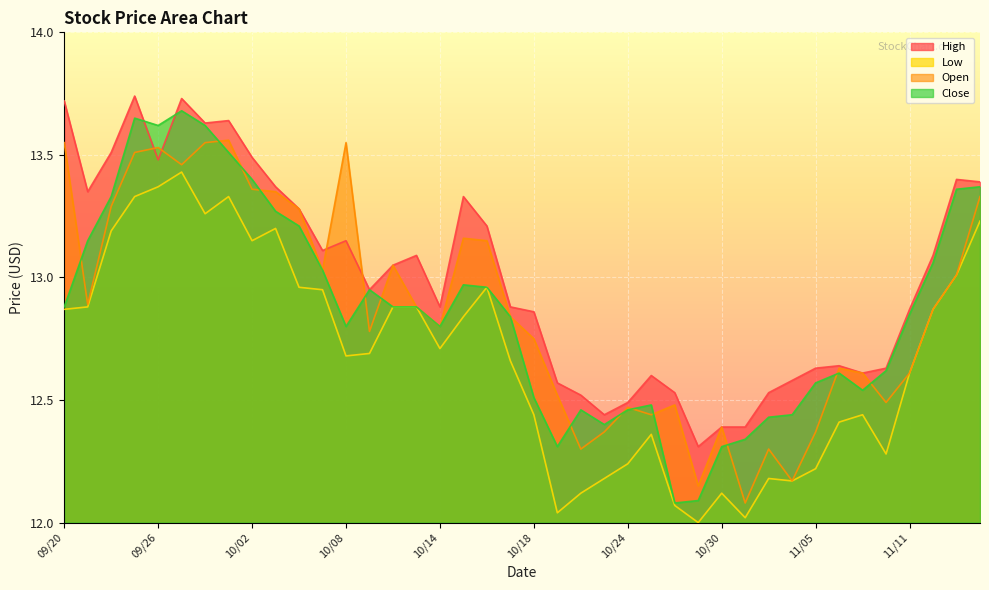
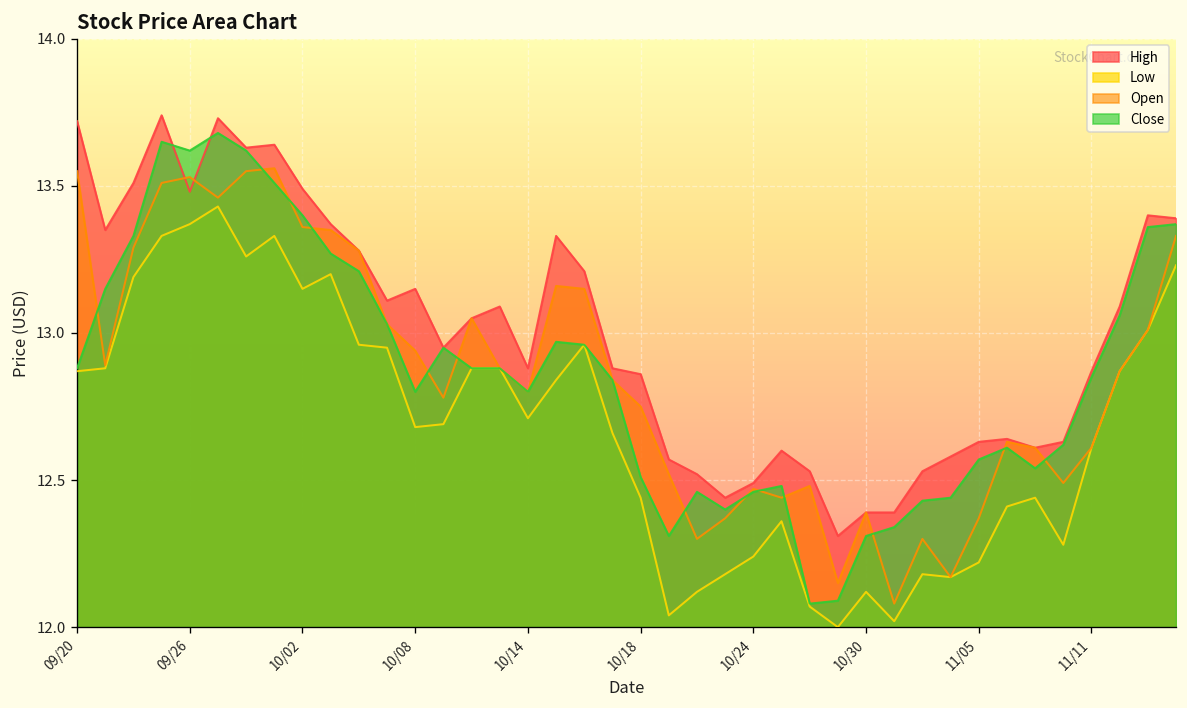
  {
    "High": {
      "09/20": 13.72,
      "09/26": 13.48,
      "10/02": 13.49,
      "10/08": 13.15,
      "10/14": 12.88,
      "10/18": 12.86,
      "10/24": 12.49,
      "11/05": 12.63,
      "11/11": 12.87
    },
    "Low": {
      "09/26": 13.37,
      "10/02": 13.15,
      "10/08": 12.68,
      "10/14": 12.71,
      "10/18": 12.44,
      "10/24": 12.24,
      "10/30": 12.12,
      "11/05": 12.22
    },
    "Open": {
      "09/20": 13.55,
      "09/26": 13.53,
      "10/02": 13.36,
-     "10/08": 13.55,
+     "10/08": 12.94,
      "10/18": 12.75,
      "11/05": 12.37
    },
    "Close": {
      "09/26": 13.62,
      "10/02": 13.40,
      "10/08": 12.80,
      "10/18": 12.51,
      "10/30": 12.31,
      "11/05": 12.57,
      "11/11": 12.85
    }
  }
